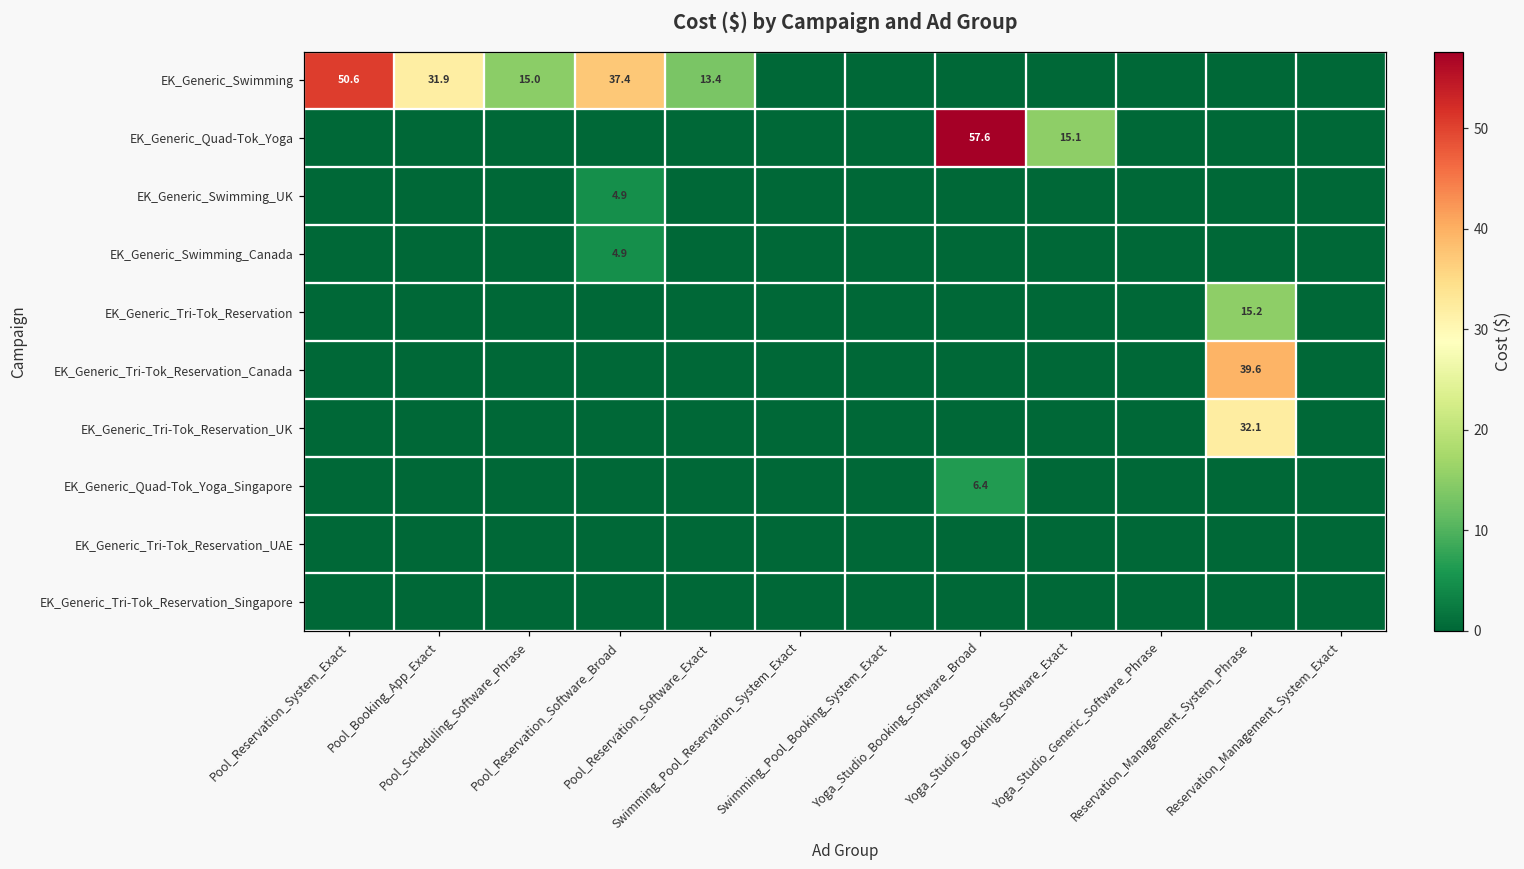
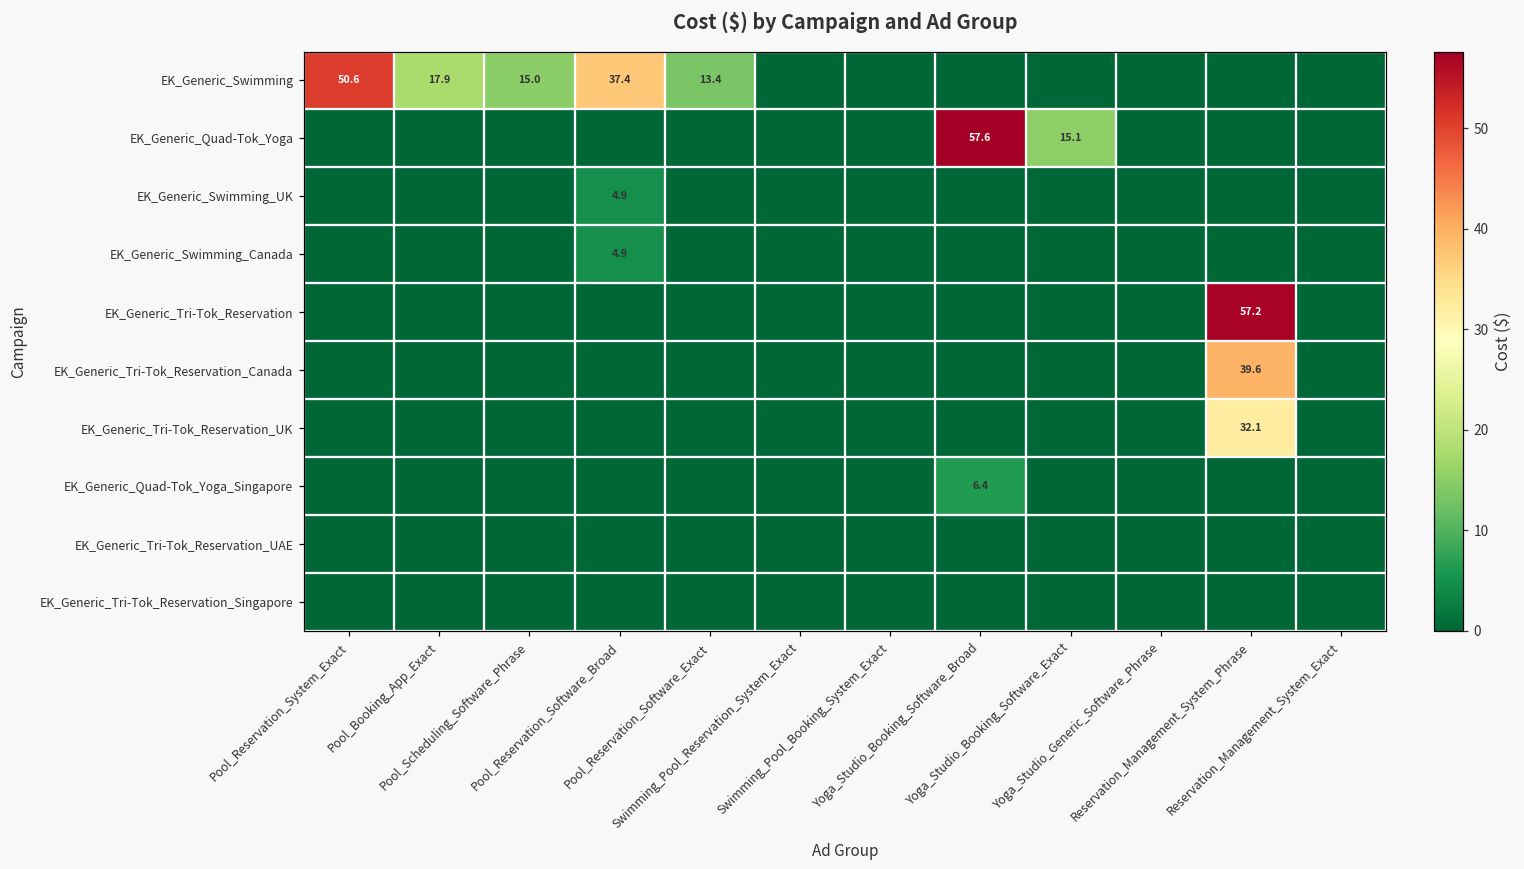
  {
    "EK_Generic_Swimming": {
      "Pool_Reservation_System_Exact": 50.6,
-     "Pool_Booking_App_Exact": 31.9,
+     "Pool_Booking_App_Exact": 17.9,
      "Pool_Scheduling_Software_Phrase": 15.0,
      "Pool_Reservation_Software_Broad": 37.4,
      "Pool_Reservation_Software_Exact": 13.4
    },
    "EK_Generic_Quad-Tok_Yoga": {
      "Yoga_Studio_Booking_Software_Broad": 57.6,
      "Yoga_Studio_Booking_Software_Exact": 15.1
    },
    "EK_Generic_Swimming_UK": {
      "Pool_Reservation_Software_Broad": 4.9
    },
    "EK_Generic_Swimming_Canada": {
      "Pool_Reservation_Software_Broad": 4.9
    },
    "EK_Generic_Tri-Tok_Reservation": {
-     "Reservation_Management_System_Phrase": 15.2
+     "Reservation_Management_System_Phrase": 57.2
    },
    "EK_Generic_Tri-Tok_Reservation_Canada": {
      "Reservation_Management_System_Phrase": 39.6
    },
    "EK_Generic_Tri-Tok_Reservation_UK": {
      "Reservation_Management_System_Phrase": 32.1
    },
    "EK_Generic_Quad-Tok_Yoga_Singapore": {
      "Yoga_Studio_Booking_Software_Broad": 6.4
    }
  }
